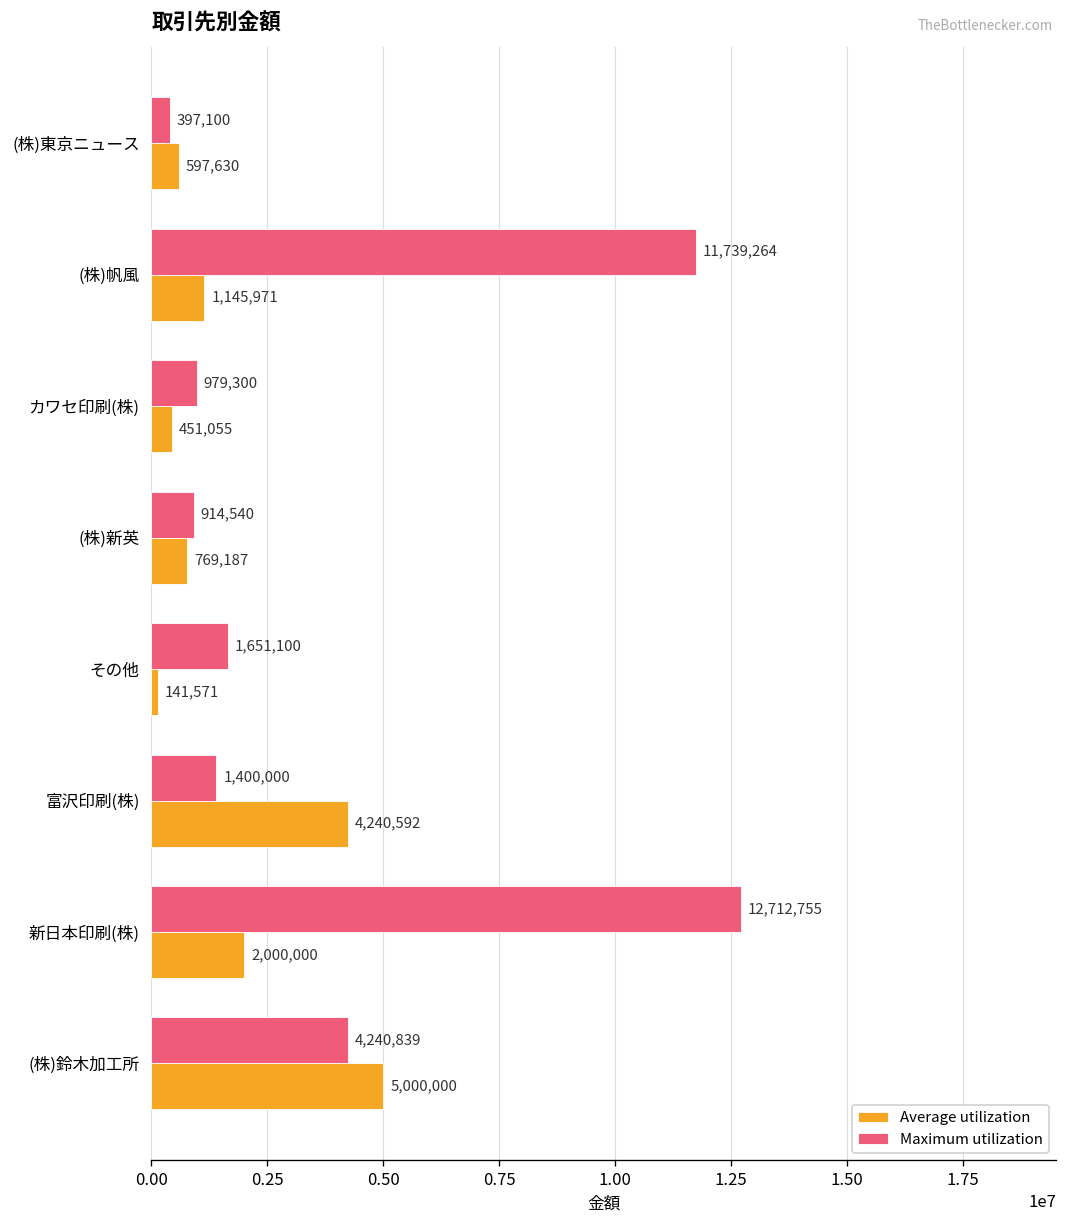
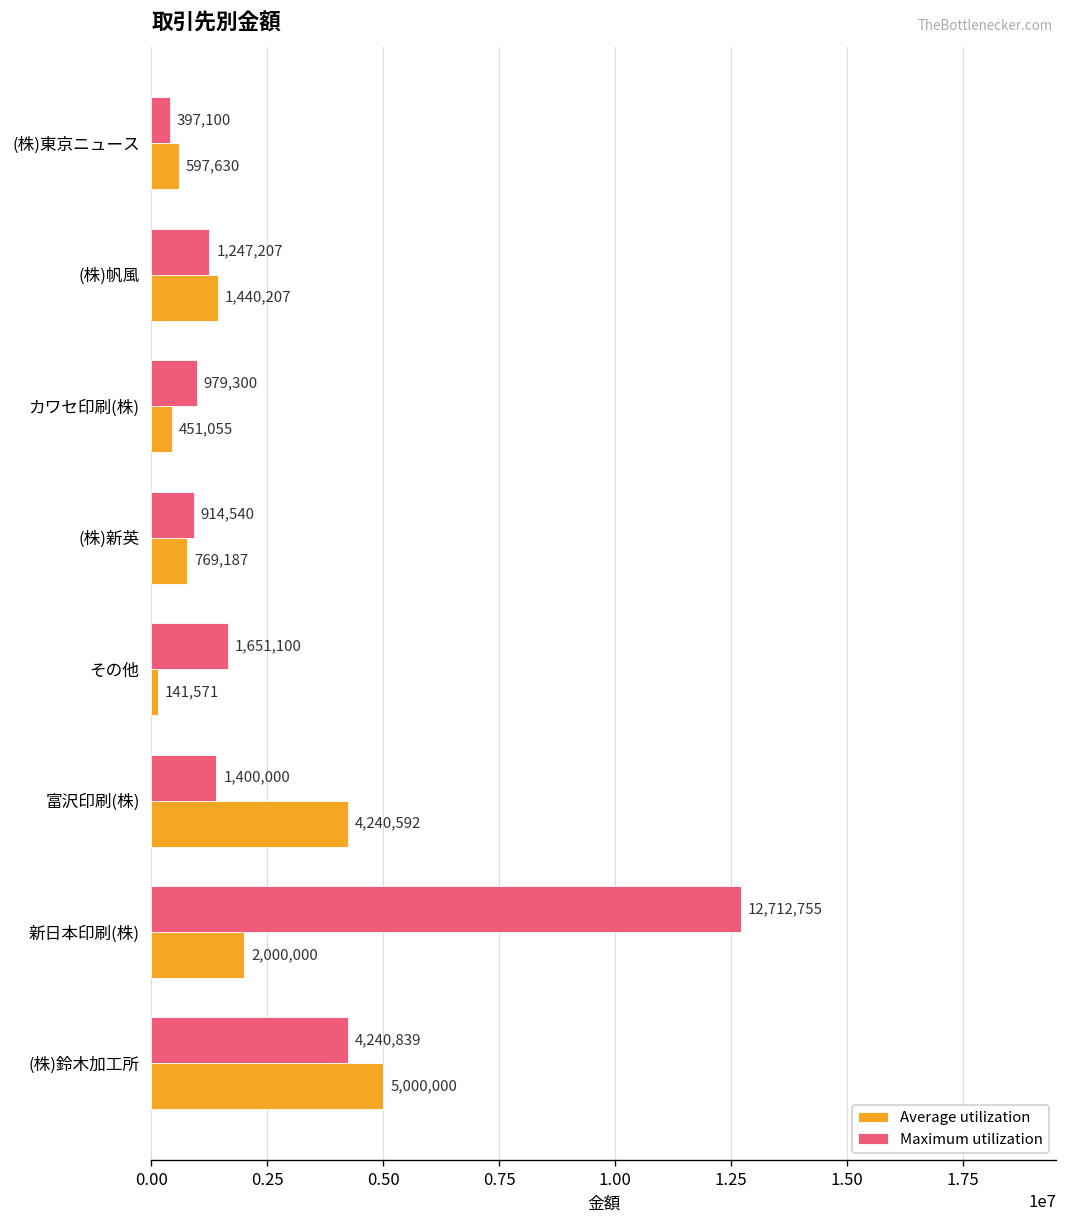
  {
    "Average utilization": {
      "(株)東京ニュース": "597,630",
-     "(株)帆風": "1,145,971",
+     "(株)帆風": "1,440,207",
      "カワセ印刷(株)": "451,055",
      "(株)新英": "769,187",
      "その他": "141,571",
      "富沢印刷(株)": "4,240,592",
      "新日本印刷(株)": "2,000,000",
      "(株)鈴木加工所": "5,000,000"
    },
    "Maximum utilization": {
      "(株)東京ニュース": "397,100",
-     "(株)帆風": "11,739,264",
+     "(株)帆風": "1,247,207",
      "カワセ印刷(株)": "979,300",
      "(株)新英": "914,540",
      "その他": "1,651,100",
      "富沢印刷(株)": "1,400,000",
      "新日本印刷(株)": "12,712,755",
      "(株)鈴木加工所": "4,240,839"
    }
  }
